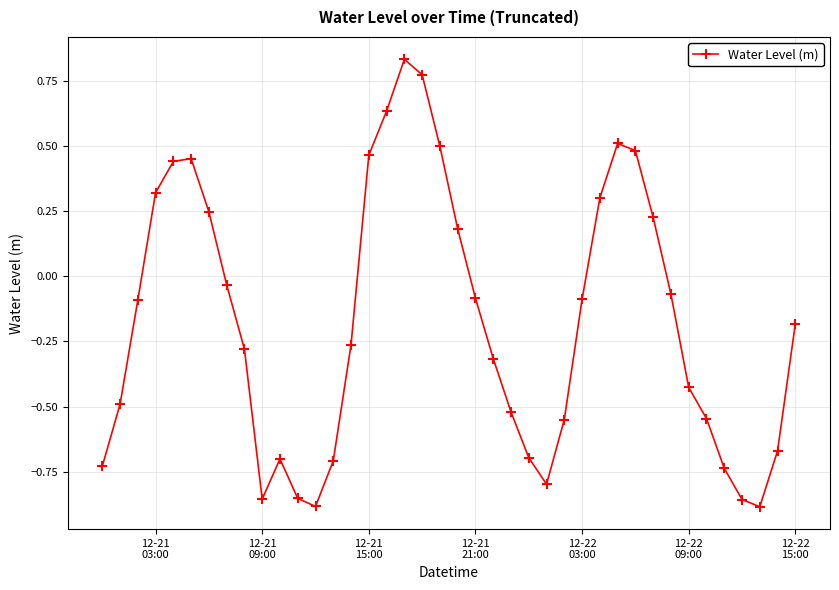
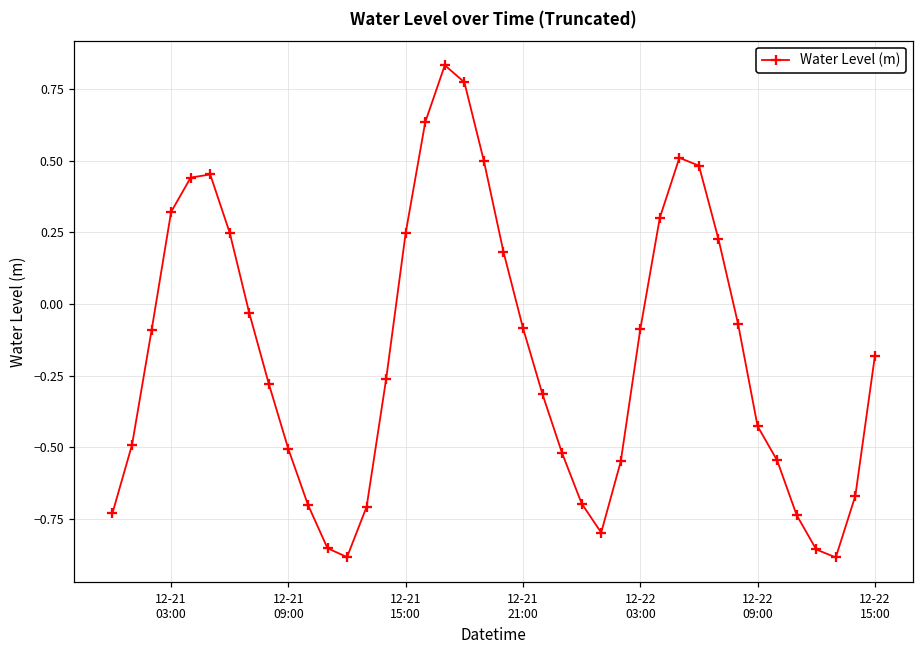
  {
    "12-21 03:00": 0.32,
-   "12-21 09:00": -0.86,
-   "12-21 15:00": 0.47,
+   "12-21 09:00": -0.51,
+   "12-21 15:00": 0.25,
    "12-21 21:00": -0.08,
    "12-22 03:00": -0.09,
    "12-22 09:00": -0.43,
    "12-22 15:00": -0.18
  }
